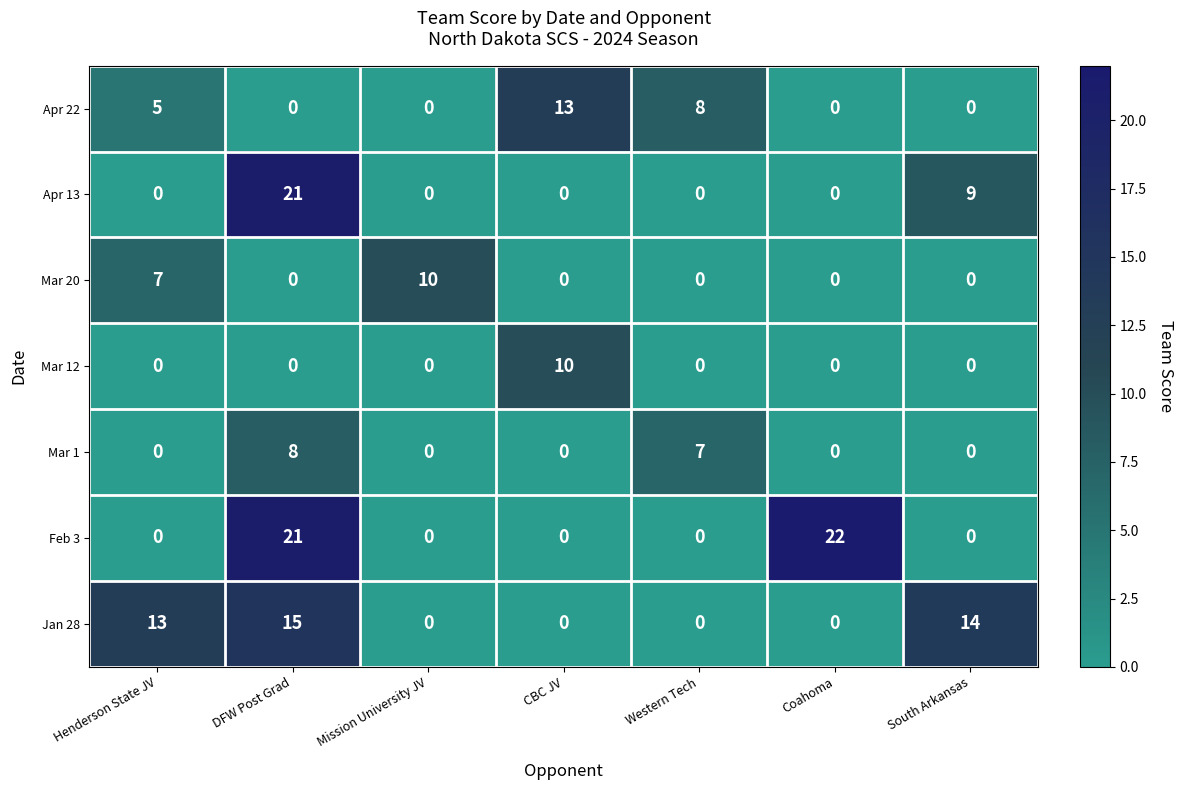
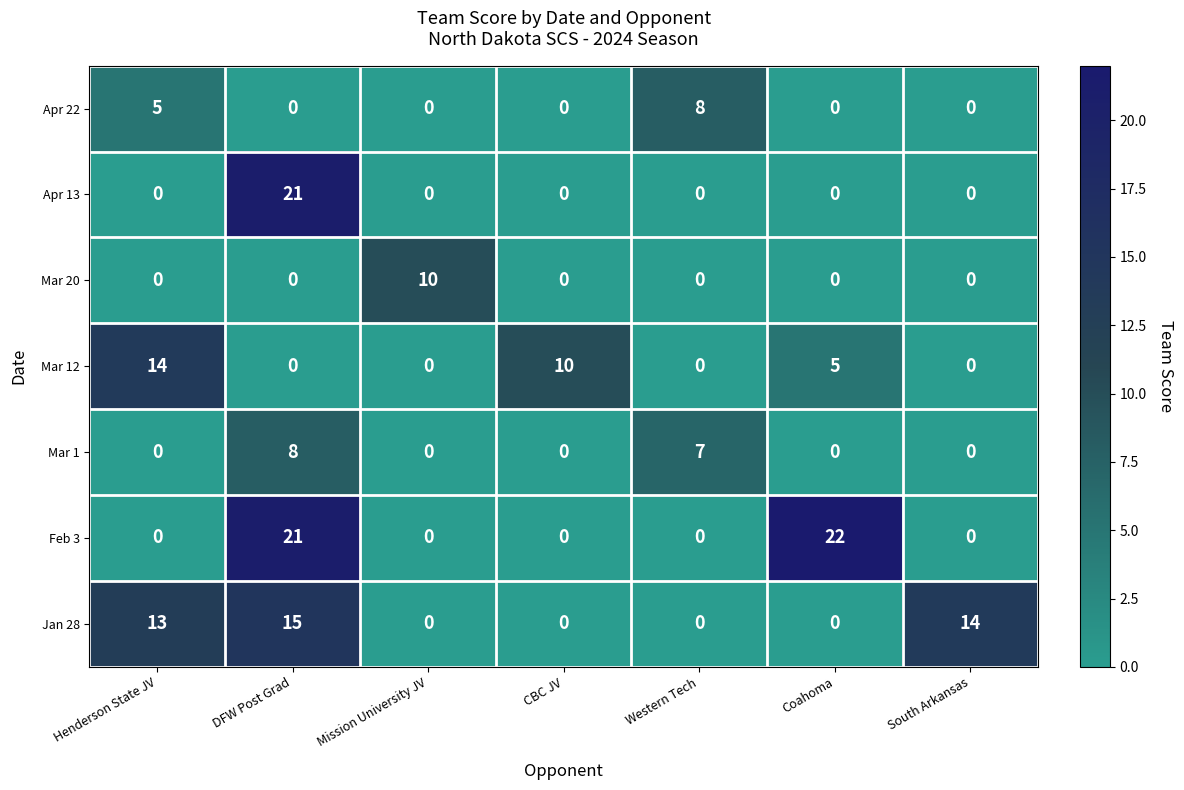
  {
    "Apr 22": {
      "Henderson State JV": 5,
      "DFW Post Grad": 0,
      "Mission University JV": 0,
-     "CBC JV": 13,
+     "CBC JV": 0,
      "Western Tech": 8,
      "Coahoma": 0,
      "South Arkansas": 0
    },
    "Apr 13": {
      "Henderson State JV": 0,
      "DFW Post Grad": 21,
      "Mission University JV": 0,
      "CBC JV": 0,
      "Western Tech": 0,
      "Coahoma": 0,
-     "South Arkansas": 9
+     "South Arkansas": 0
    },
    "Mar 20": {
-     "Henderson State JV": 7,
+     "Henderson State JV": 0,
      "DFW Post Grad": 0,
      "Mission University JV": 10,
      "CBC JV": 0,
      "Western Tech": 0,
      "Coahoma": 0,
      "South Arkansas": 0
    },
    "Mar 12": {
-     "Henderson State JV": 0,
+     "Henderson State JV": 14,
      "DFW Post Grad": 0,
      "Mission University JV": 0,
      "CBC JV": 10,
      "Western Tech": 0,
-     "Coahoma": 0,
+     "Coahoma": 5,
      "South Arkansas": 0
    },
    "Mar 1": {
      "Henderson State JV": 0,
      "DFW Post Grad": 8,
      "Mission University JV": 0,
      "CBC JV": 0,
      "Western Tech": 7,
      "Coahoma": 0,
      "South Arkansas": 0
    },
    "Feb 3": {
      "Henderson State JV": 0,
      "DFW Post Grad": 21,
      "Mission University JV": 0,
      "CBC JV": 0,
      "Western Tech": 0,
      "Coahoma": 22,
      "South Arkansas": 0
    },
    "Jan 28": {
      "Henderson State JV": 13,
      "DFW Post Grad": 15,
      "Mission University JV": 0,
      "CBC JV": 0,
      "Western Tech": 0,
      "Coahoma": 0,
      "South Arkansas": 14
    }
  }
